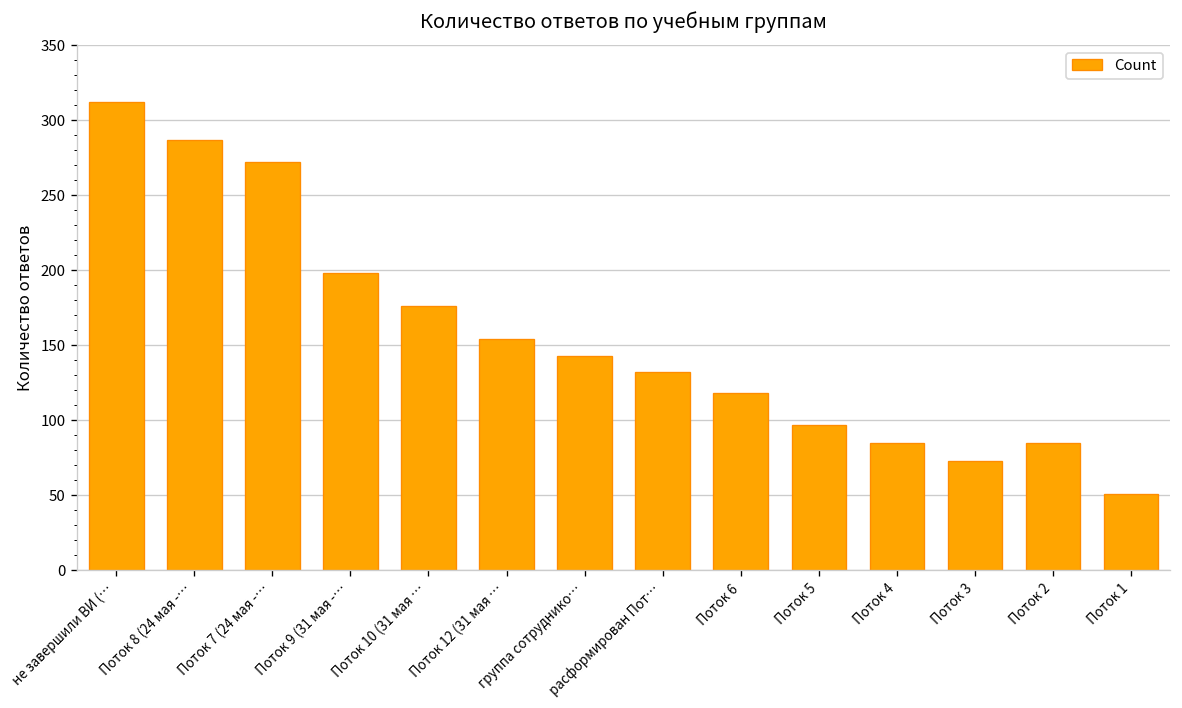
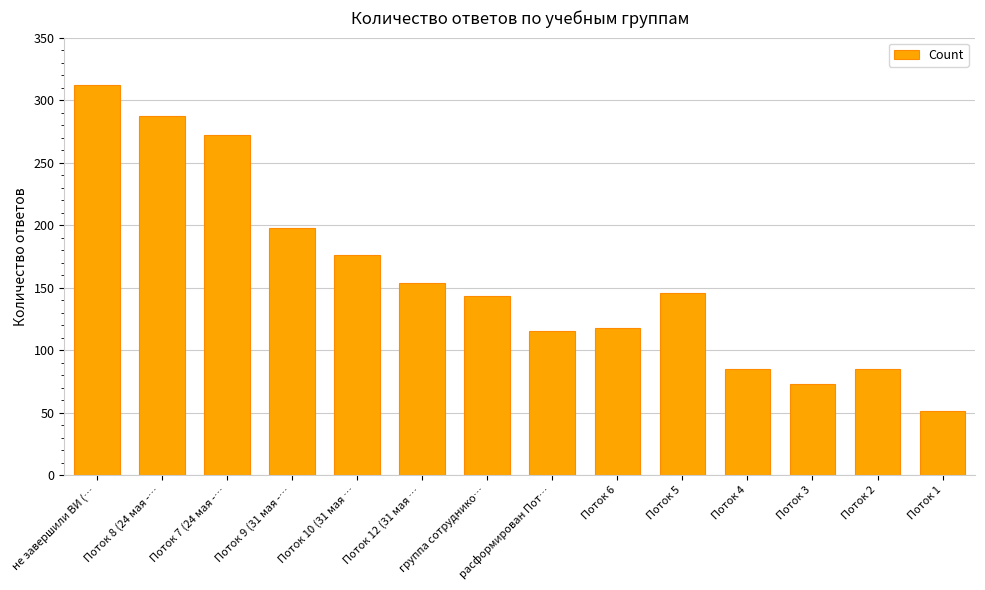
  {
    "не завершили ВИ (…": 312,
    "Поток 8 (24 мая -…": 287,
    "Поток 7 (24 мая -…": 272,
    "Поток 9 (31 мая -…": 198,
    "Поток 10 (31 мая …": 176,
    "Поток 12 (31 мая …": 154,
    "группа сотруднико…": 143,
-   "расформирован Пот…": 132,
+   "расформирован Пот…": 115,
    "Поток 6": 118,
-   "Поток 5": 97,
+   "Поток 5": 146,
    "Поток 4": 85,
    "Поток 3": 73,
    "Поток 2": 85,
    "Поток 1": 51
  }
